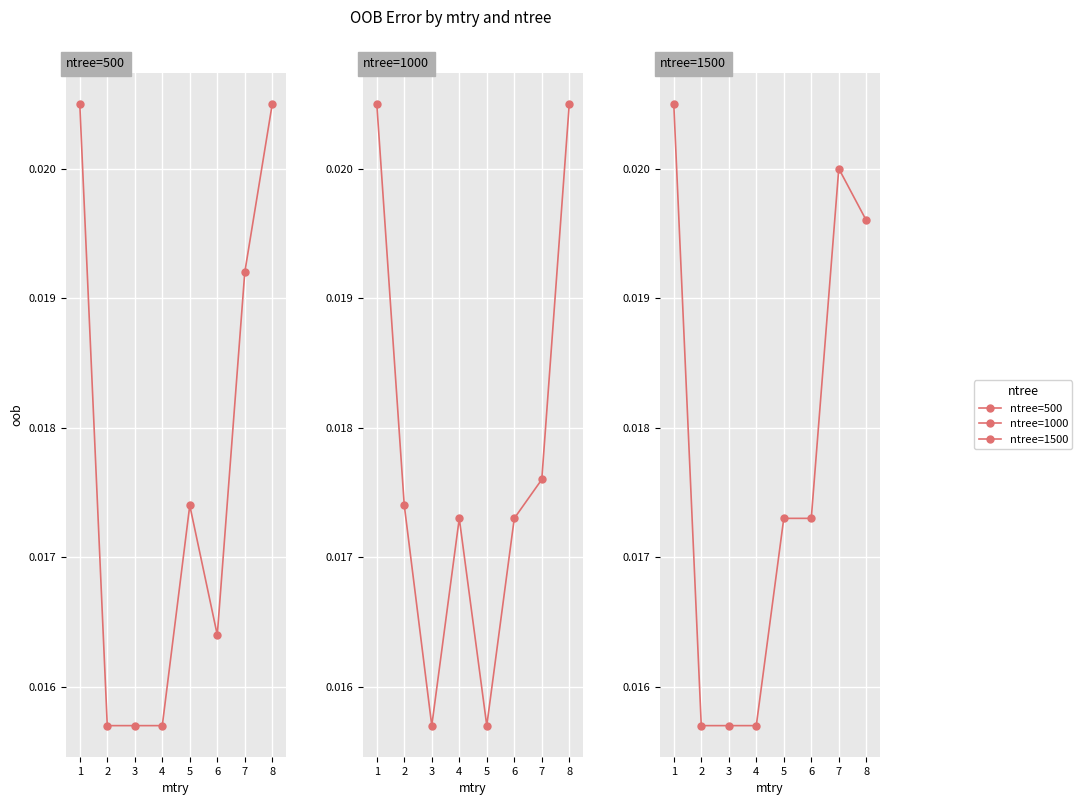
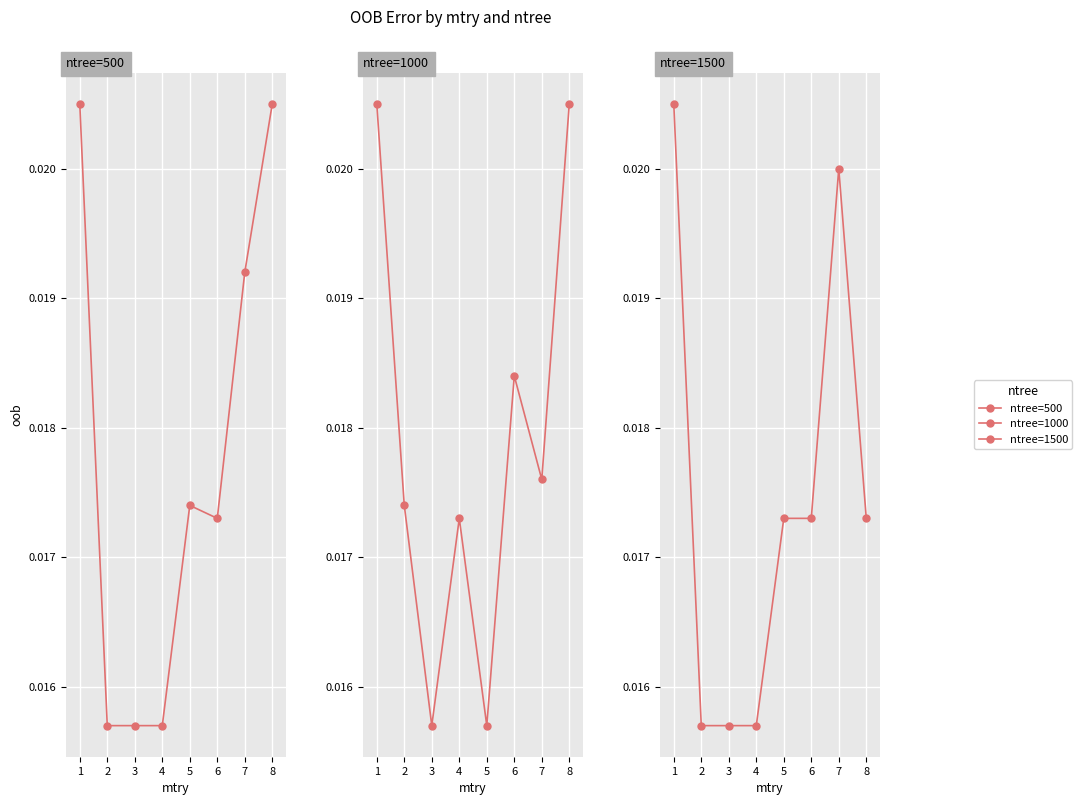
  {
    "ntree=500": {
      "1": 0.0205,
      "2": 0.0157,
      "3": 0.0157,
      "4": 0.0157,
      "5": 0.0174,
-     "6": 0.0164,
+     "6": 0.0173,
      "7": 0.0192,
      "8": 0.0205
    },
    "ntree=1000": {
      "1": 0.0205,
      "2": 0.0174,
      "3": 0.0157,
      "4": 0.0173,
      "5": 0.0157,
-     "6": 0.0173,
+     "6": 0.0184,
      "7": 0.0176,
      "8": 0.0205
    },
    "ntree=1500": {
      "1": 0.0205,
      "2": 0.0157,
      "3": 0.0157,
      "4": 0.0157,
      "5": 0.0173,
      "6": 0.0173,
      "7": 0.0200,
-     "8": 0.0196
+     "8": 0.0173
    }
  }
